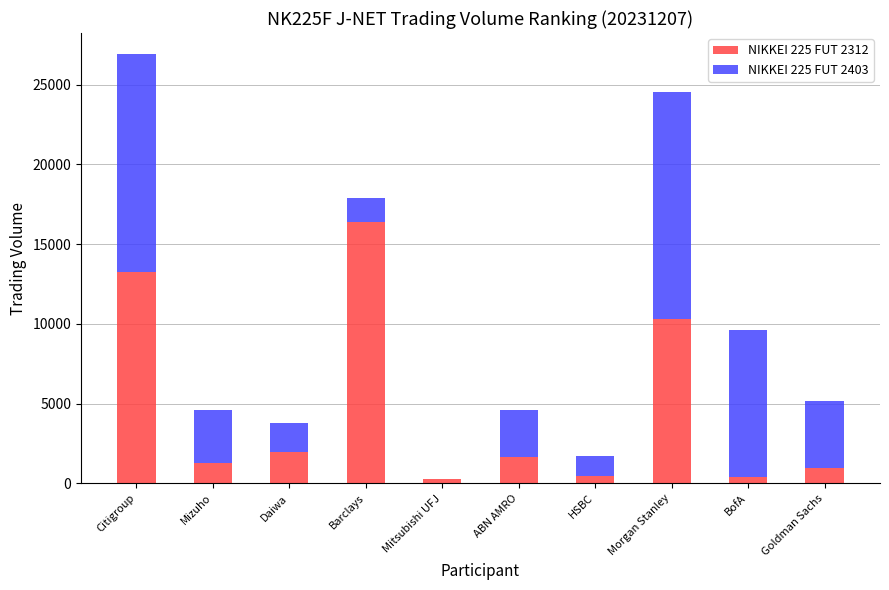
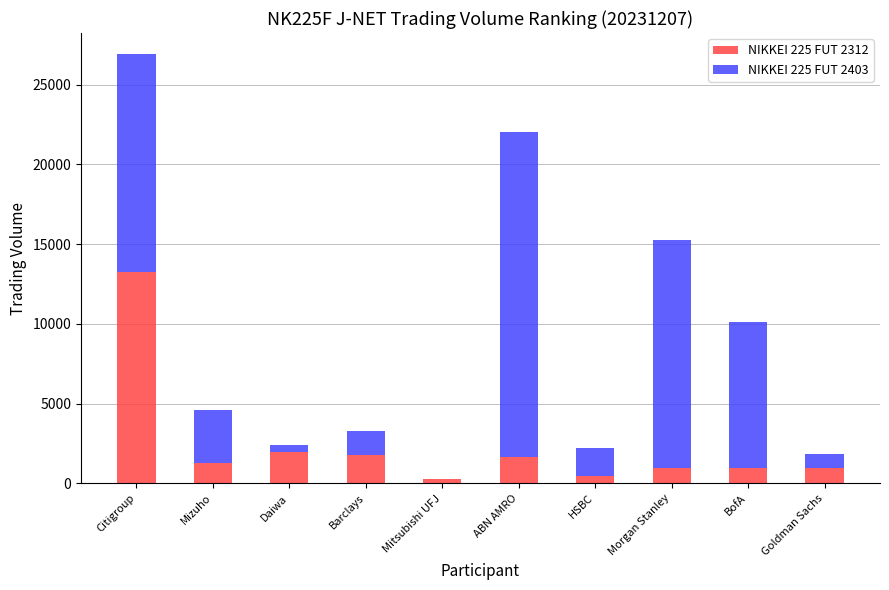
  {
    "NIKKEI 225 FUT 2312": {
      "Citigroup": 13300,
      "Mizuho": 1300,
      "Daiwa": 2000,
-     "Barclays": 16400,
+     "Barclays": 1800,
      "Mitsubishi UFJ": 300,
      "ABN AMRO": 1600,
      "HSBC": 400,
-     "Morgan Stanley": 10300,
-     "BofA": 400,
+     "Morgan Stanley": 1000,
+     "BofA": 900,
      "Goldman Sachs": 900
    },
    "NIKKEI 225 FUT 2403": {
      "Citigroup": 13600,
      "Mizuho": 3300,
-     "Daiwa": 1800,
+     "Daiwa": 400,
      "Barclays": 1500,
      "Mitsubishi UFJ": 0,
-     "ABN AMRO": 3000,
-     "HSBC": 1300,
+     "ABN AMRO": 20400,
+     "HSBC": 1800,
      "Morgan Stanley": 14200,
      "BofA": 9200,
-     "Goldman Sachs": 4300
+     "Goldman Sachs": 900
    }
  }
